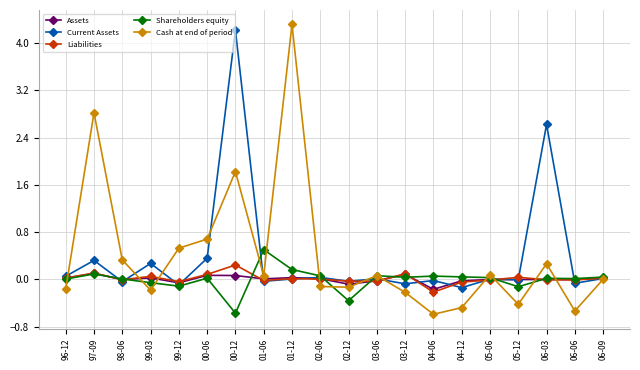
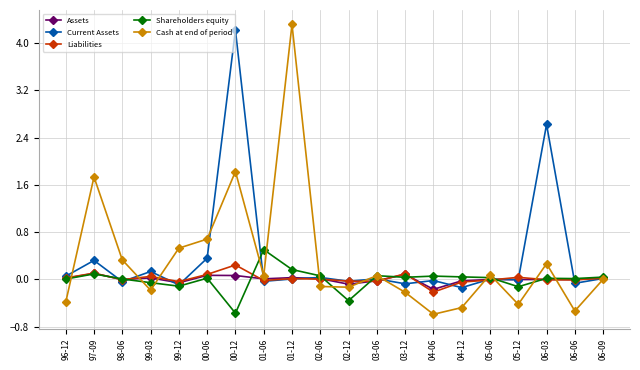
  {
    "Assets": {
      "00-12": 0.1,
      "02-12": -0.1,
      "04-06": -0.2
    },
    "Current Assets": {
      "97-09": 0.3,
-     "99-03": 0.3,
+     "99-03": 0.1,
      "00-06": 0.4,
      "00-12": 4.2,
      "03-12": -0.1,
      "04-06": 0.0,
      "04-12": -0.1,
      "06-03": 2.6,
      "06-06": -0.1
    },
    "Liabilities": {
      "00-12": 0.2,
      "04-06": -0.2
    },
    "Shareholders equity": {
      "99-03": -0.1,
      "00-06": 0.0,
      "00-12": -0.6,
      "01-06": 0.5,
      "01-12": 0.2,
      "02-12": -0.4,
      "03-12": 0.0,
      "04-06": 0.1,
      "04-12": 0.0,
      "05-12": -0.1
    },
    "Cash at end of period": {
-     "96-12": -0.2,
-     "97-09": 2.8,
+     "96-12": -0.4,
+     "97-09": 1.7,
      "98-06": 0.3,
      "99-03": -0.2,
      "99-12": 0.5,
      "00-06": 0.7,
      "00-12": 1.8,
      "01-06": 0.1,
      "01-12": 4.3,
      "02-06": -0.1,
      "02-12": -0.1,
      "03-12": -0.2,
      "04-06": -0.6,
      "04-12": -0.5,
      "05-06": 0.1,
      "05-12": -0.4,
      "06-03": 0.3,
      "06-06": -0.5
    }
  }
